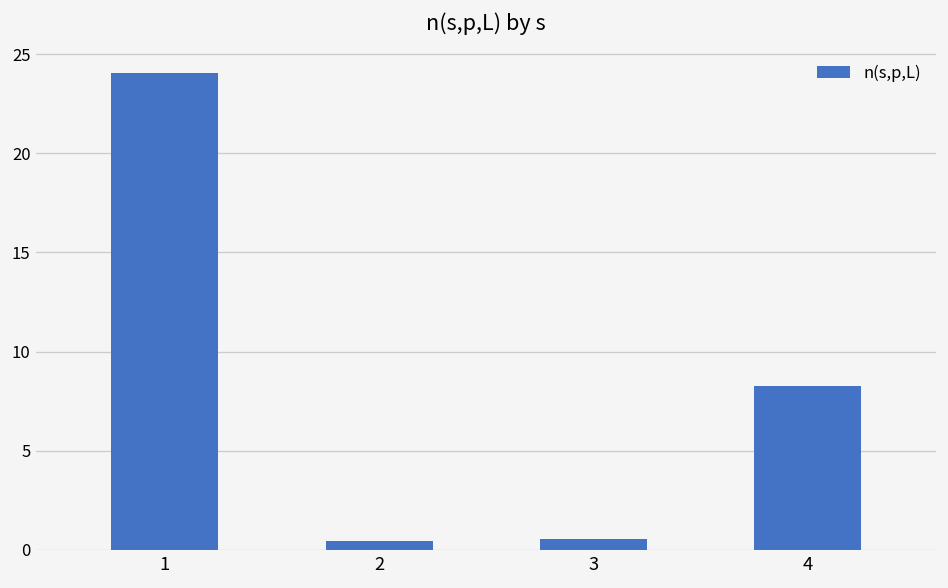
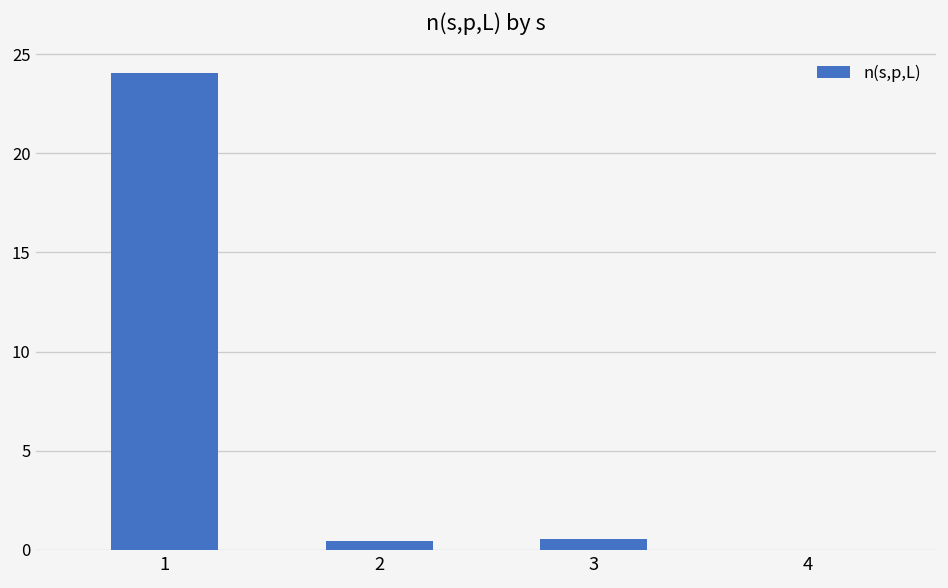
  {
    "1": 24.0,
    "2": 0.5,
    "3": 0.5,
-   "4": 8.3
+   "4": 0.0
  }
